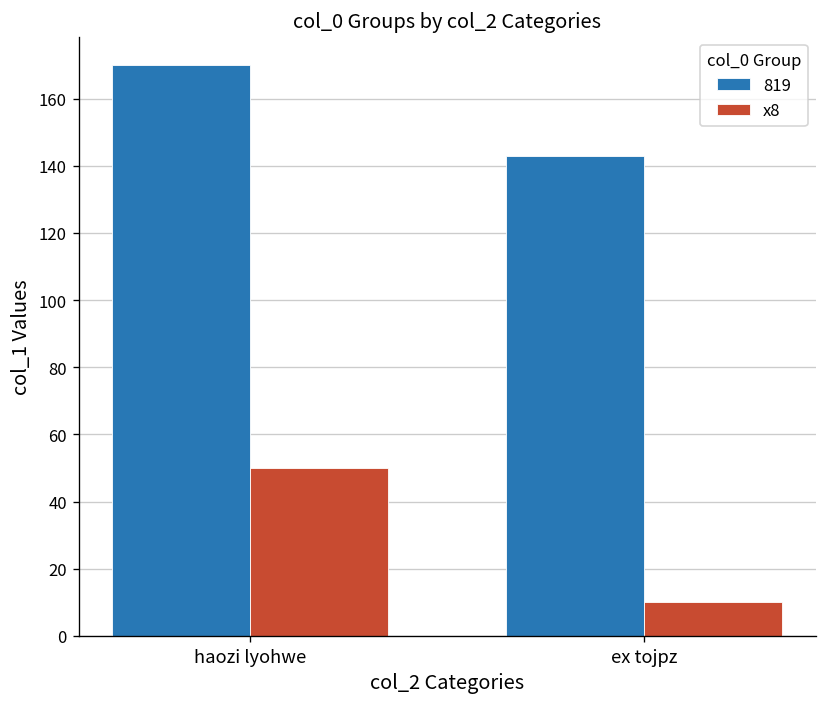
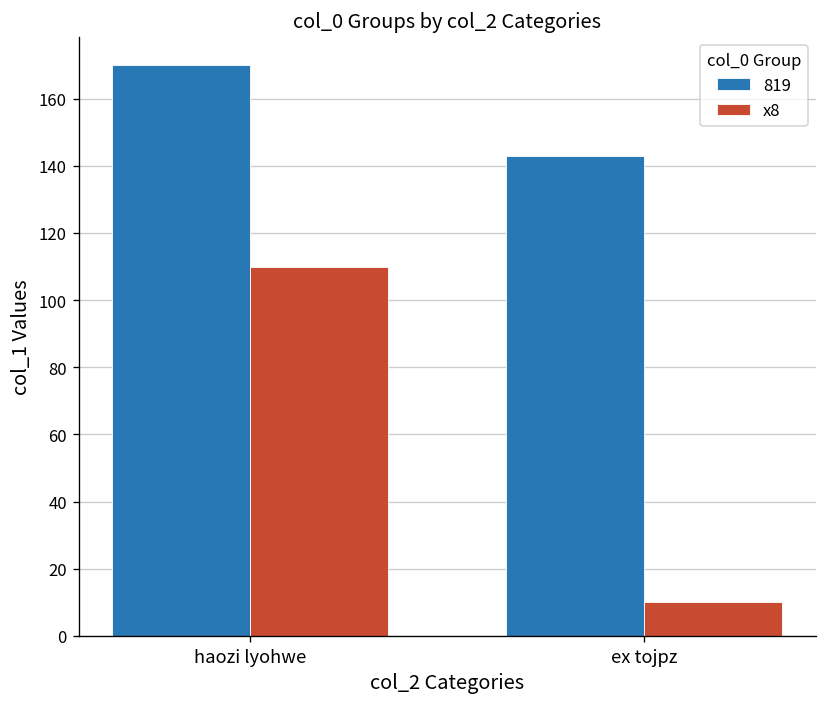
  {
    "819": {
      "haozi lyohwe": 170,
      "ex tojpz": 143
    },
    "x8": {
-     "haozi lyohwe": 50,
+     "haozi lyohwe": 110,
      "ex tojpz": 10
    }
  }
